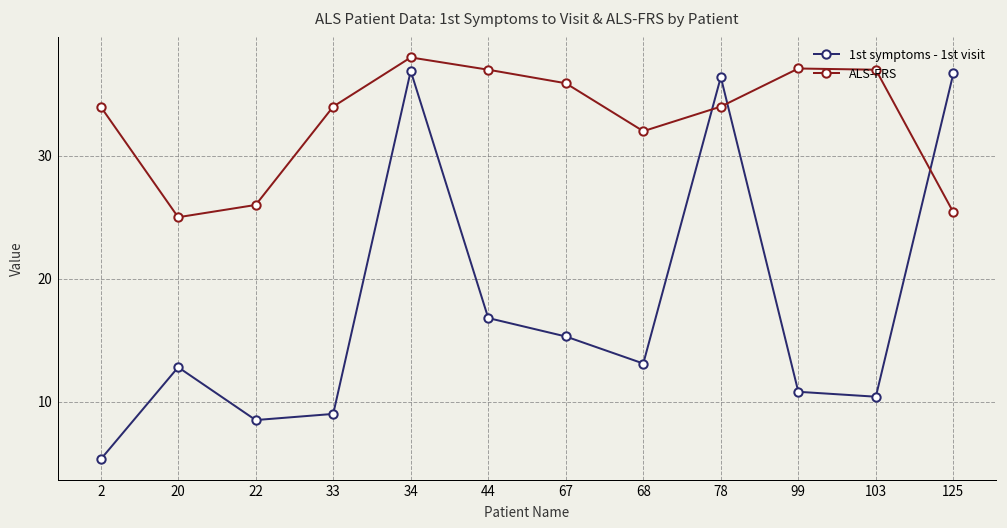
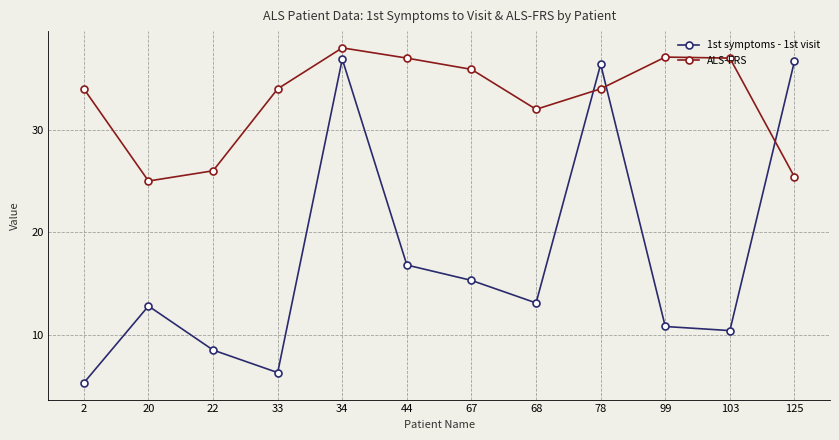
  {
    "1st symptoms - 1st visit": {
      "2": 5.3,
      "20": 12.8,
      "22": 8.5,
-     "33": 9.0,
+     "33": 6.3,
      "34": 36.9,
      "44": 16.8,
      "67": 15.3,
      "68": 13.1,
      "78": 36.4,
      "99": 10.8,
      "103": 10.4,
      "125": 36.7
    },
    "ALS-FRS": {
      "2": 34.0,
      "20": 25.0,
      "22": 26.0,
      "33": 34.0,
      "34": 38.0,
      "44": 37.0,
      "67": 35.9,
      "68": 32.0,
      "78": 34.0,
      "99": 37.1,
      "103": 37.0,
      "125": 25.4
    }
  }
